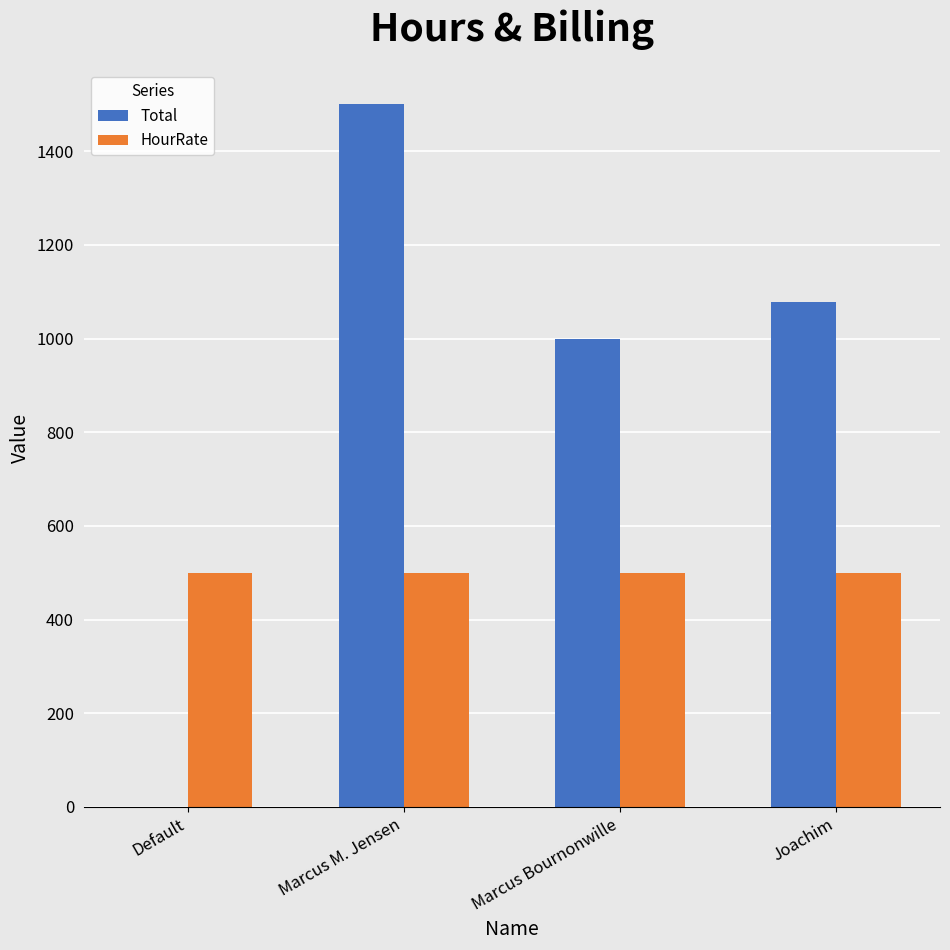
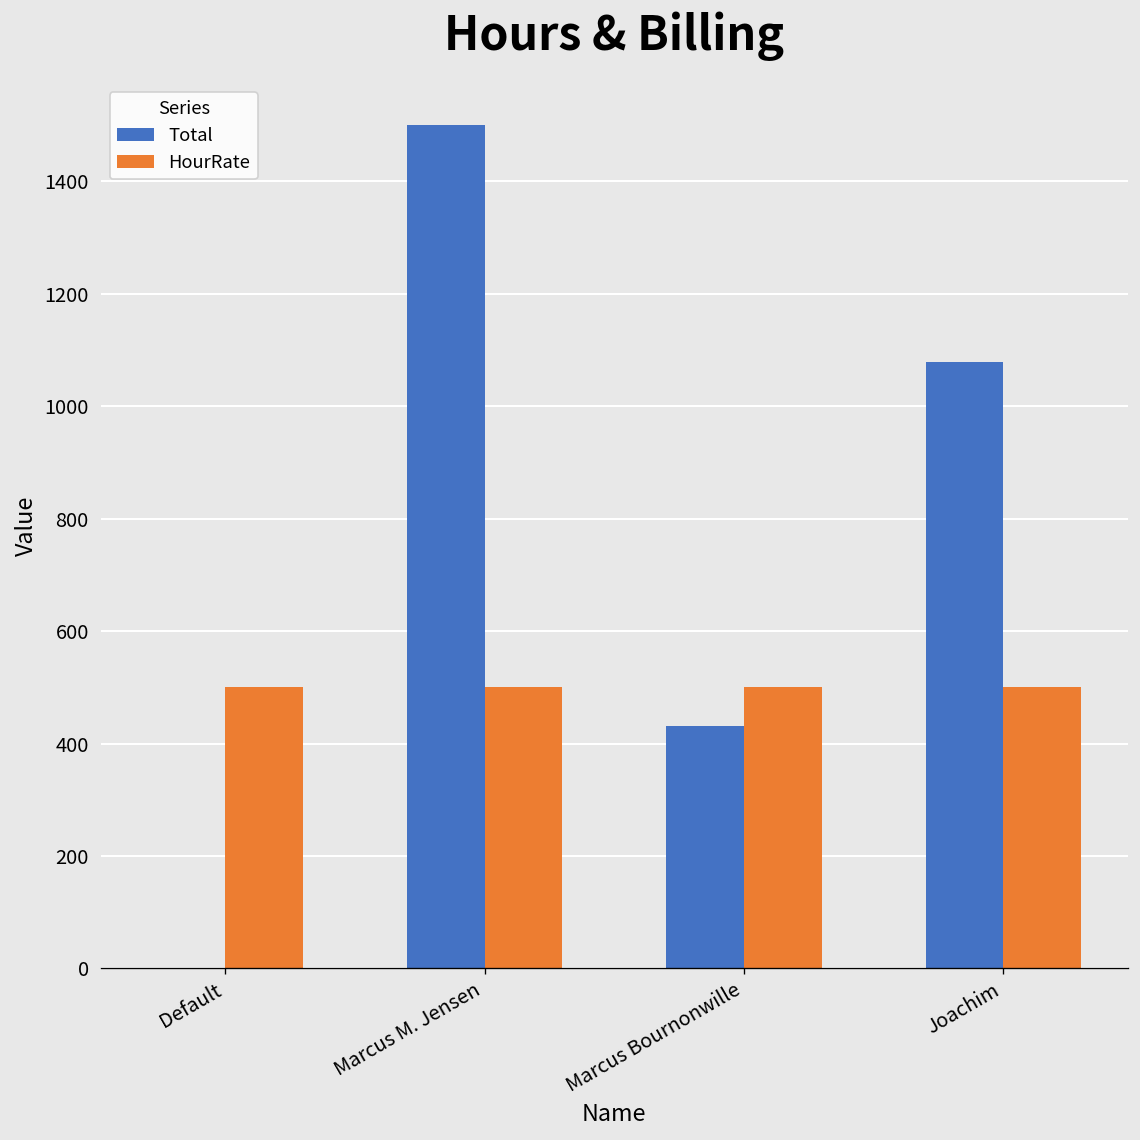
  {
    "Total": {
      "Default": 0,
      "Marcus M. Jensen": 1500,
-     "Marcus Bournonwille": 1000,
+     "Marcus Bournonwille": 430,
      "Joachim": 1080
    },
    "HourRate": {
      "Default": 500,
      "Marcus M. Jensen": 500,
      "Marcus Bournonwille": 500,
      "Joachim": 500
    }
  }
